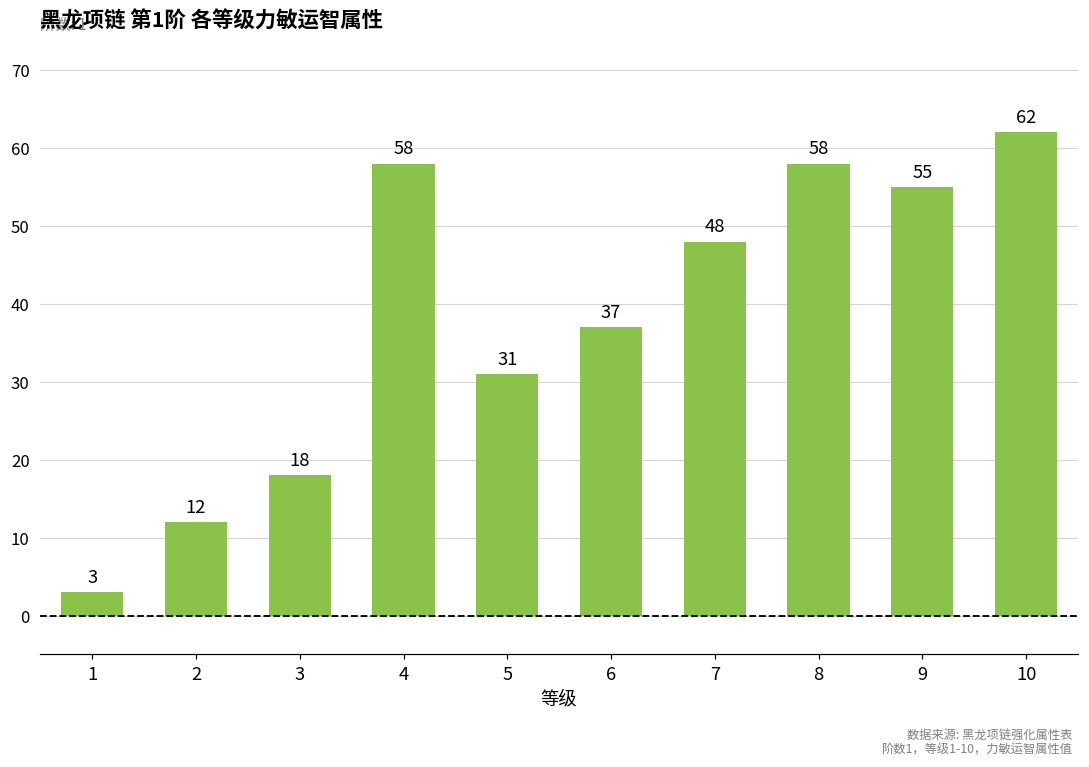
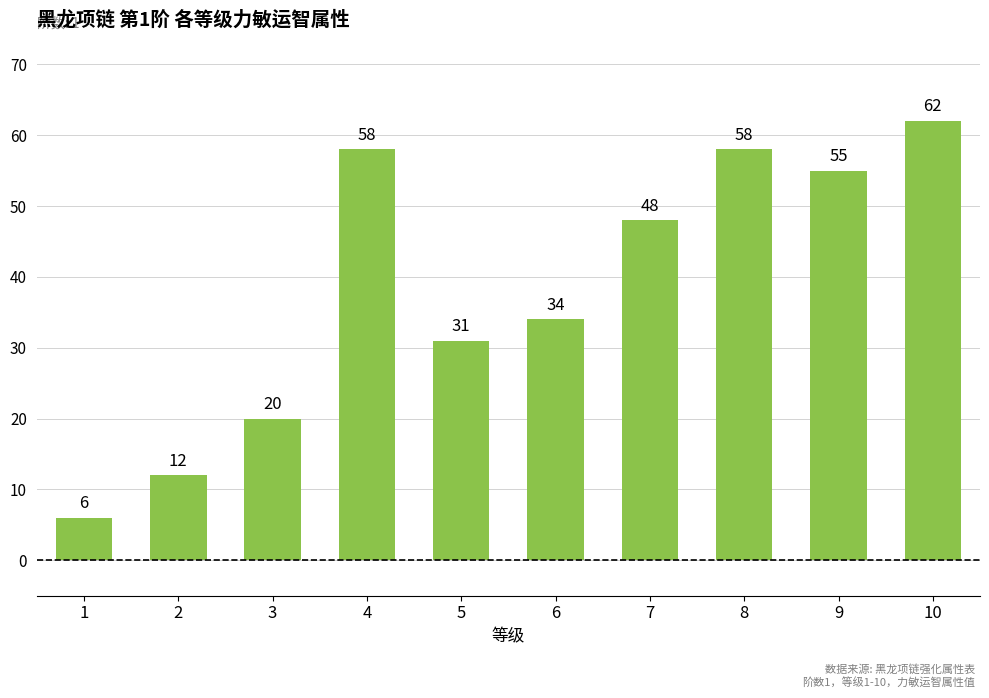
  {
-   "1": 3,
+   "1": 6,
    "2": 12,
-   "3": 18,
+   "3": 20,
    "4": 58,
    "5": 31,
-   "6": 37,
+   "6": 34,
    "7": 48,
    "8": 58,
    "9": 55,
    "10": 62
  }
